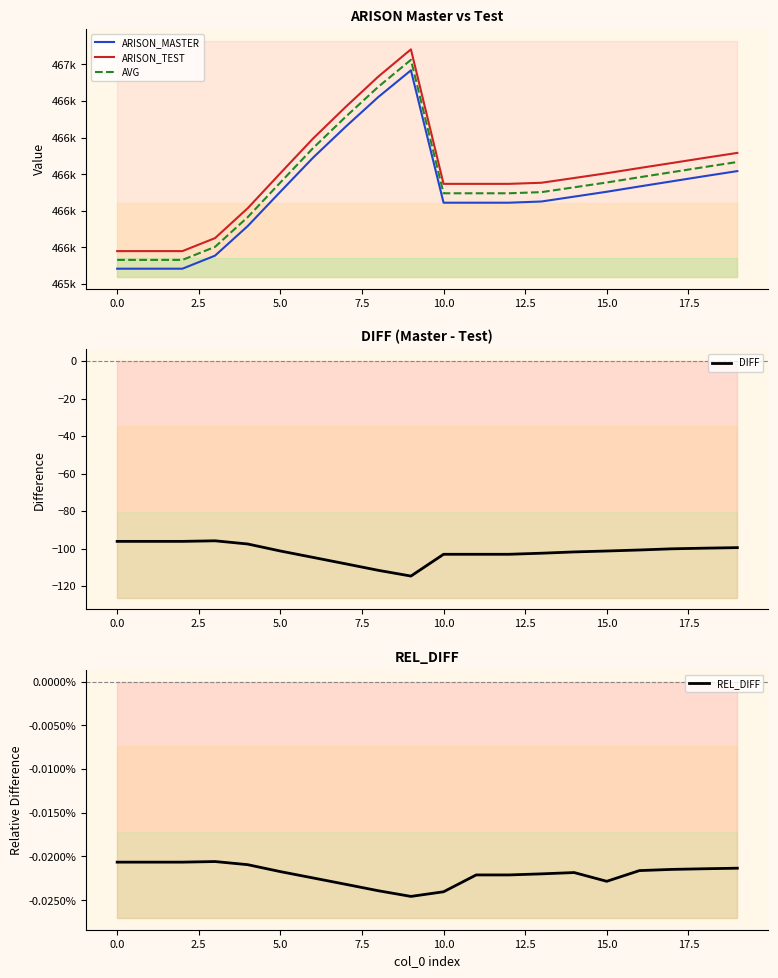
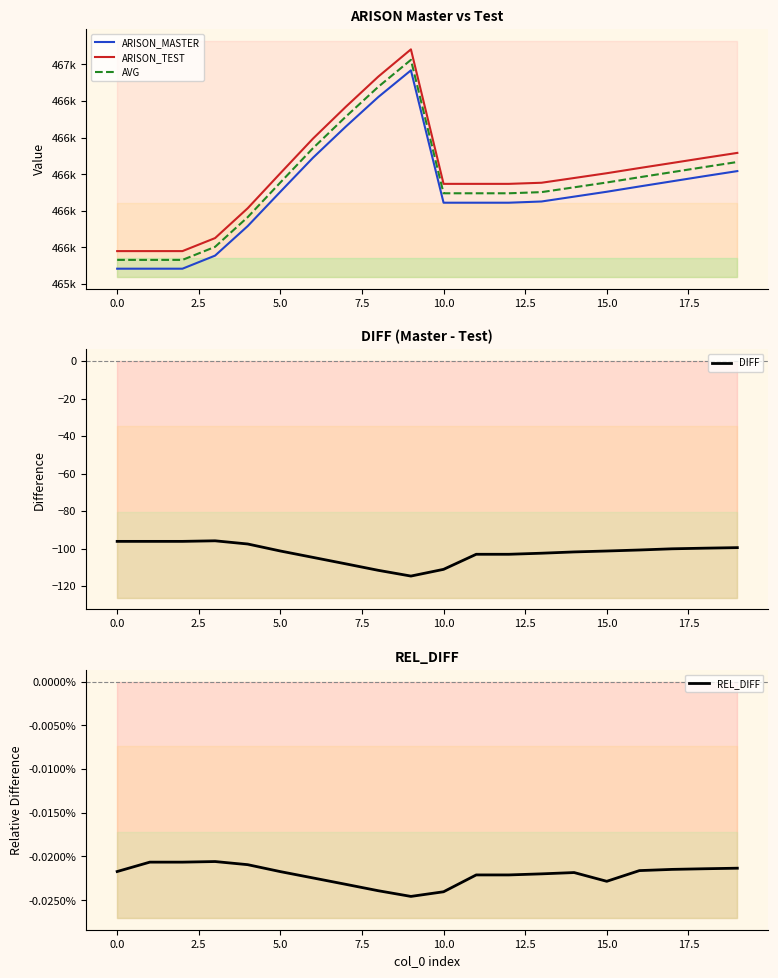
  {
    "DIFF (Master - Test)": {
      "DIFF": {
        "0.0": "-96",
        "5.0": "-101",
-       "10.0": "-103",
+       "10.0": "-111",
        "15.0": "-101"
      }
    },
    "REL_DIFF": {
      "REL_DIFF": {
-       "0.0": "-0.021%",
+       "0.0": "-0.022%",
        "5.0": "-0.022%",
        "10.0": "-0.024%",
        "15.0": "-0.023%"
      }
    }
  }
